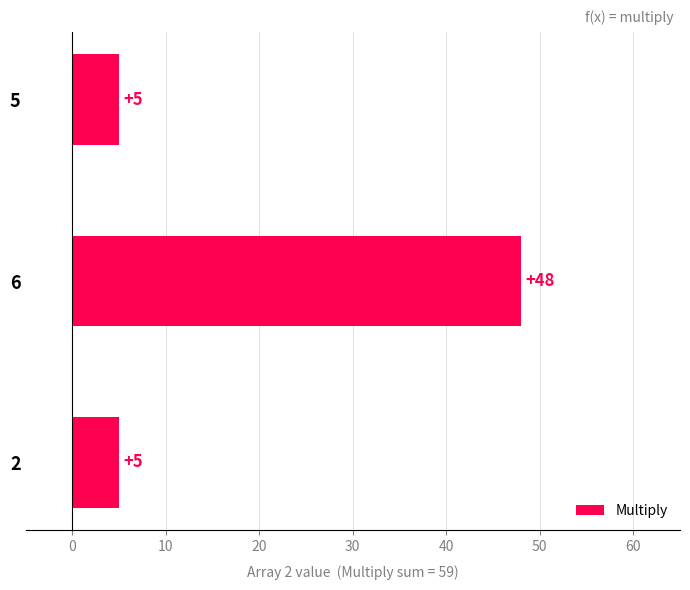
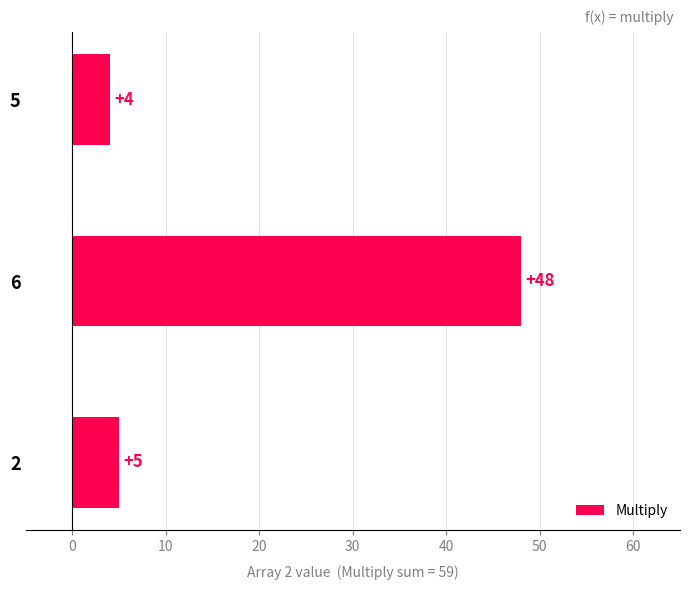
  {
-   "5": "+5",
+   "5": "+4",
    "6": "+48",
    "2": "+5"
  }
